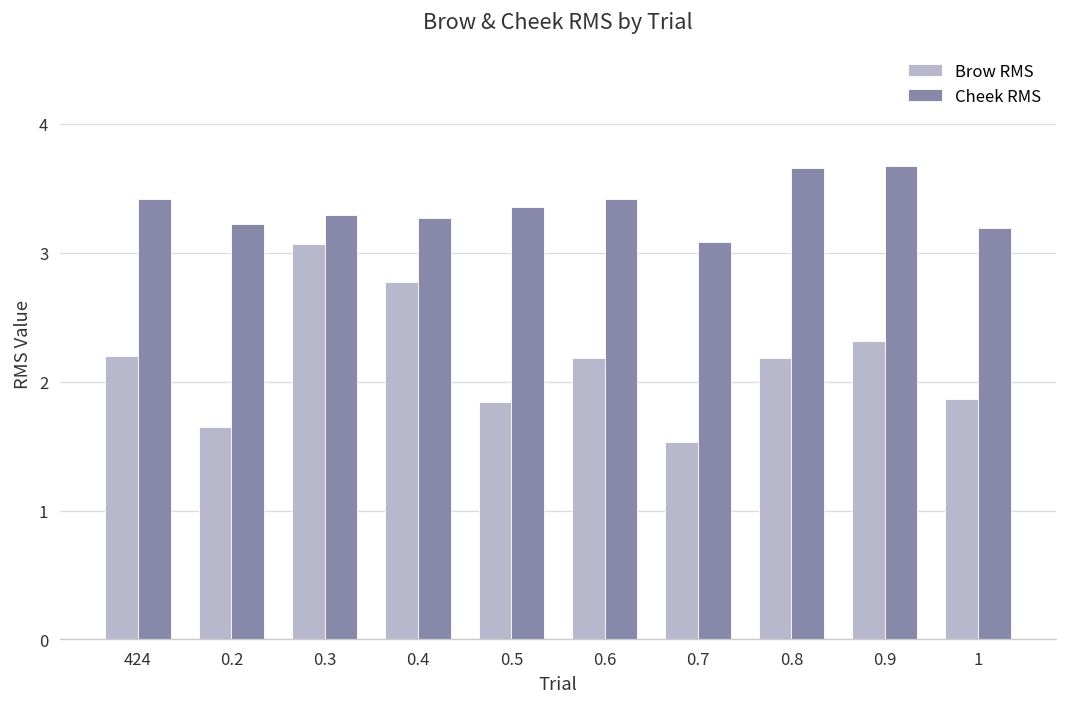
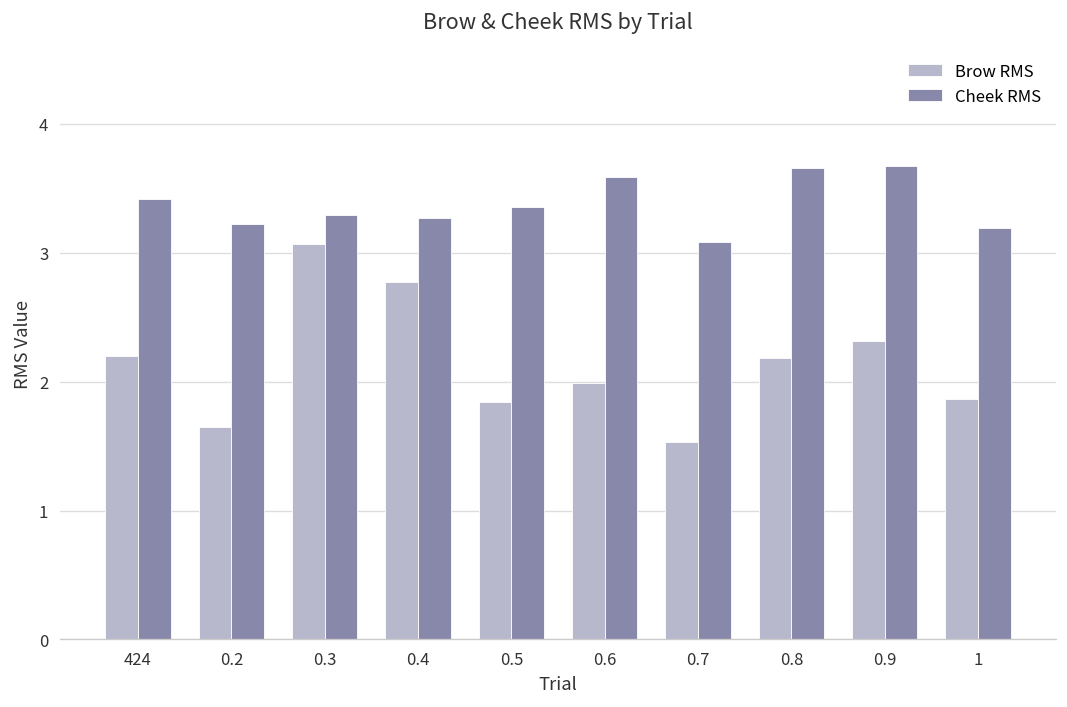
  {
    "Brow RMS": {
      "424": 2.20,
      "0.2": 1.65,
      "0.3": 3.07,
      "0.4": 2.77,
      "0.5": 1.85,
-     "0.6": 2.18,
+     "0.6": 1.99,
      "0.7": 1.53,
      "0.8": 2.18,
      "0.9": 2.31,
      "1": 1.87
    },
    "Cheek RMS": {
      "424": 3.42,
      "0.2": 3.22,
      "0.3": 3.29,
      "0.4": 3.27,
      "0.5": 3.35,
-     "0.6": 3.41,
+     "0.6": 3.58,
      "0.7": 3.08,
      "0.8": 3.66,
      "0.9": 3.67,
      "1": 3.19
    }
  }
